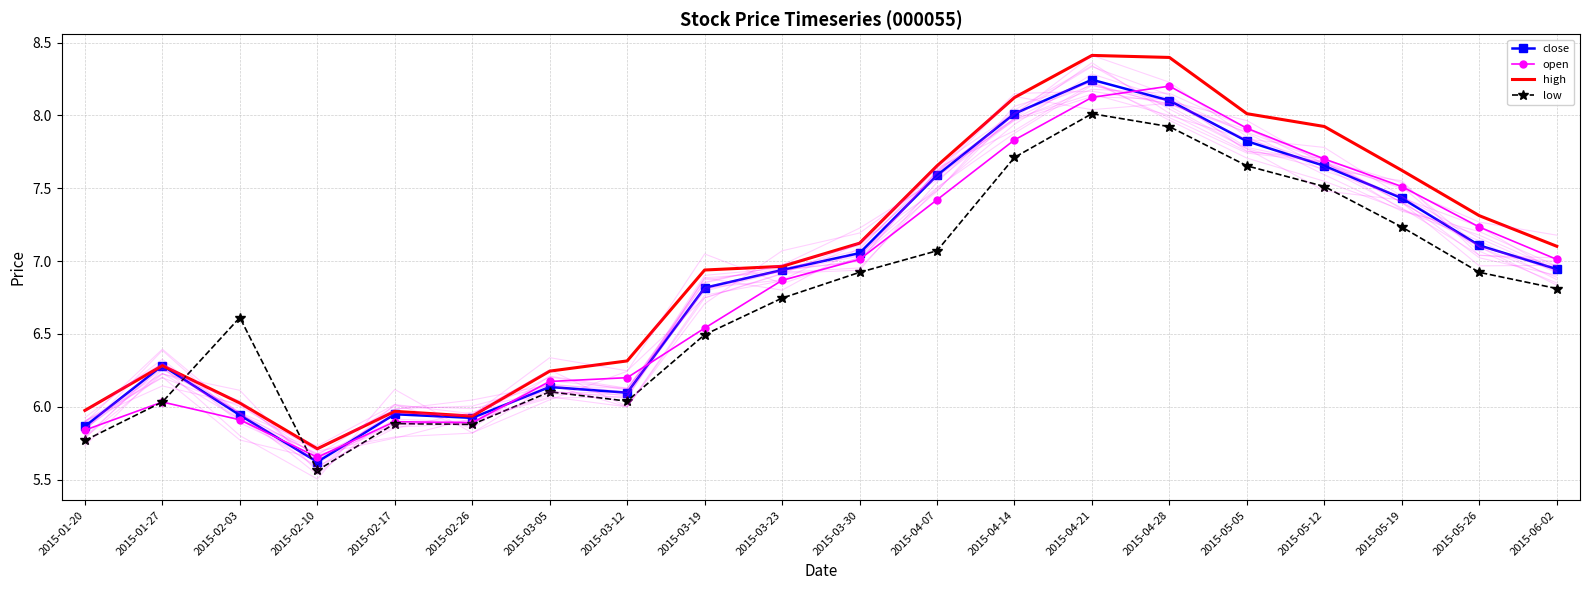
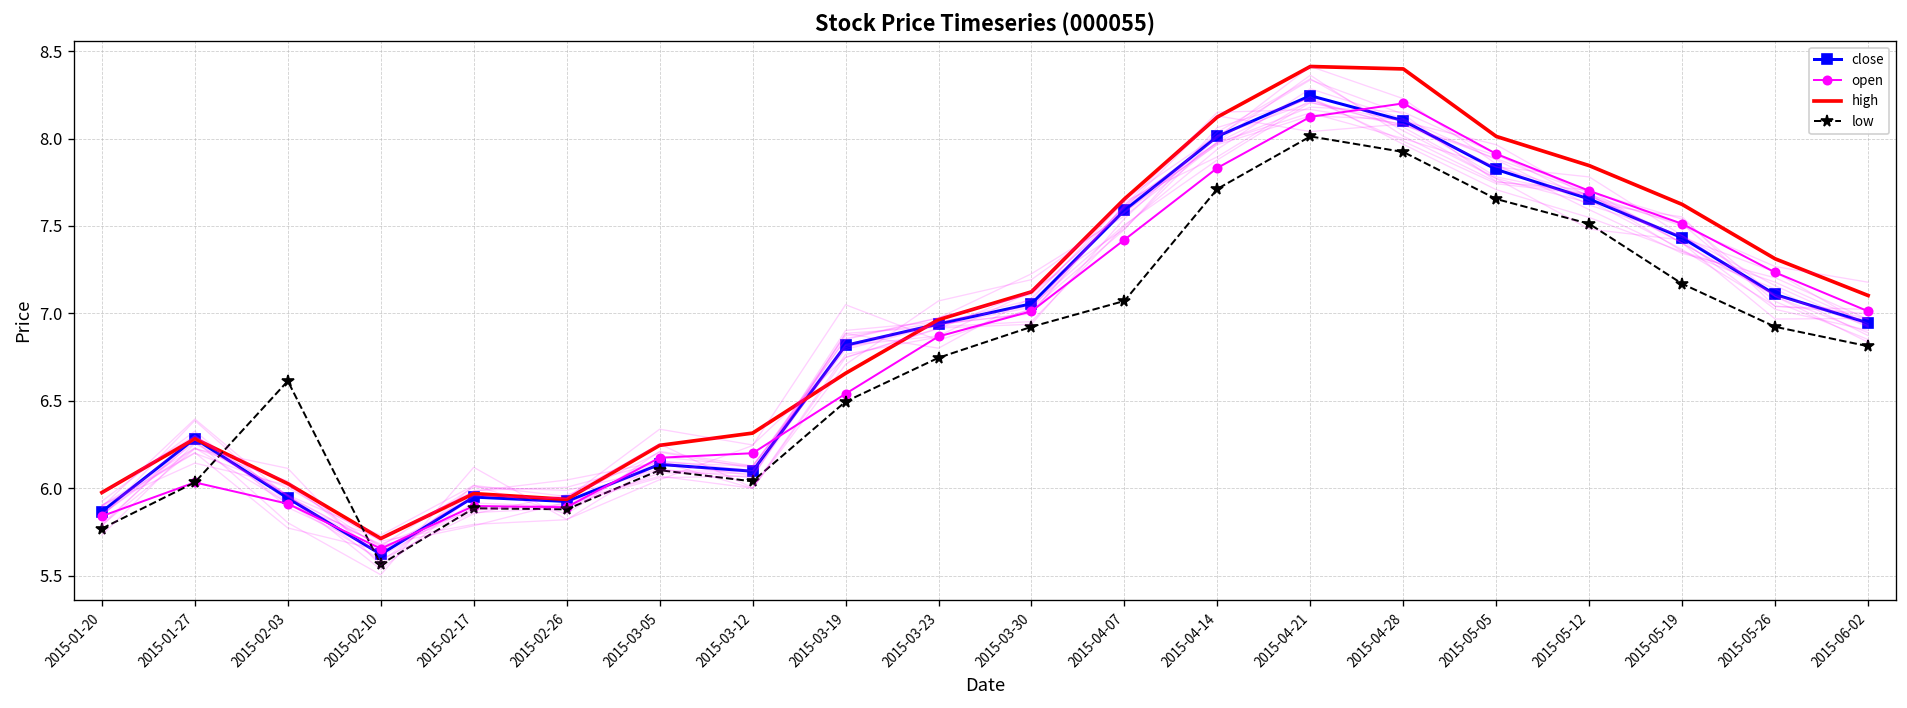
  {
    "high": {
      "2015-03-12": 6.32,
-     "2015-03-19": 6.94,
+     "2015-03-19": 6.66,
      "2015-04-28": 8.40,
      "2015-05-05": 8.01,
-     "2015-05-12": 7.92,
+     "2015-05-12": 7.85,
      "2015-05-19": 7.62,
      "2015-05-26": 7.31,
      "2015-06-02": 7.10
    },
    "low": {
      "2015-02-03": 6.61,
      "2015-03-12": 6.04,
      "2015-03-19": 6.50,
      "2015-03-23": 6.75,
      "2015-04-07": 7.07,
      "2015-04-14": 7.71,
      "2015-04-21": 8.01,
      "2015-04-28": 7.92,
      "2015-05-05": 7.65,
      "2015-05-12": 7.51,
-     "2015-05-19": 7.23,
+     "2015-05-19": 7.17,
      "2015-05-26": 6.92,
      "2015-06-02": 6.81
    }
  }
